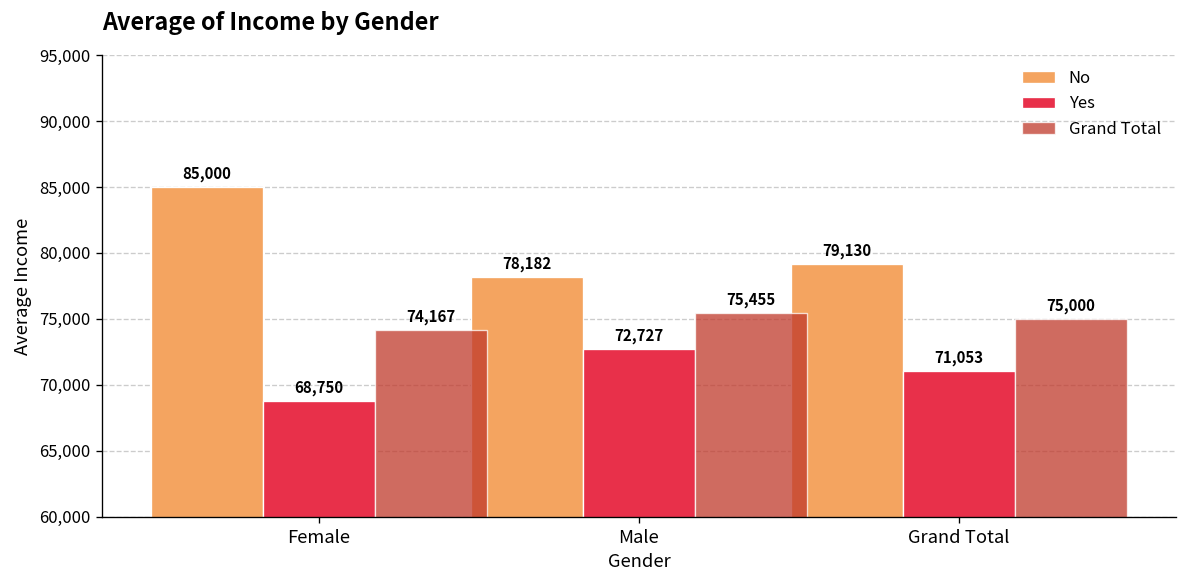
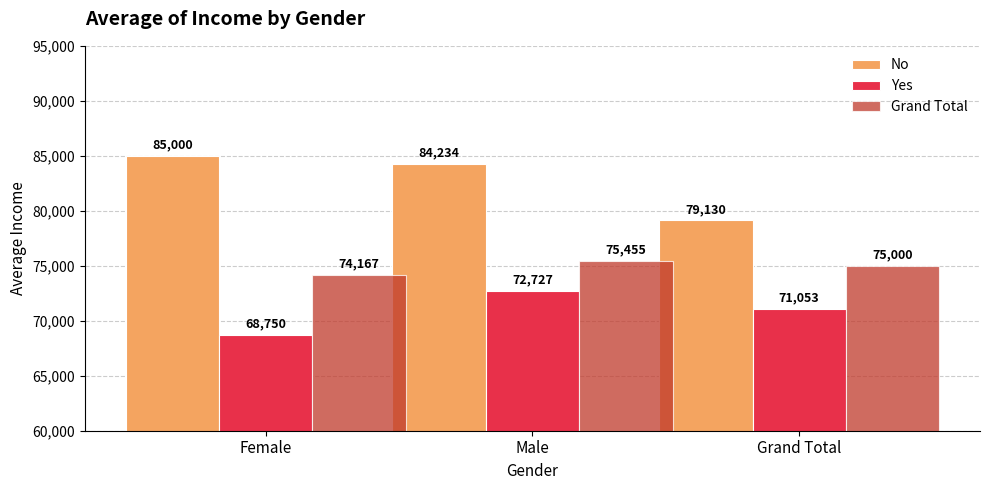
  {
    "No": {
      "Female": "85,000",
-     "Male": "78,182",
+     "Male": "84,234",
      "Grand Total": "79,130"
    }
  }
